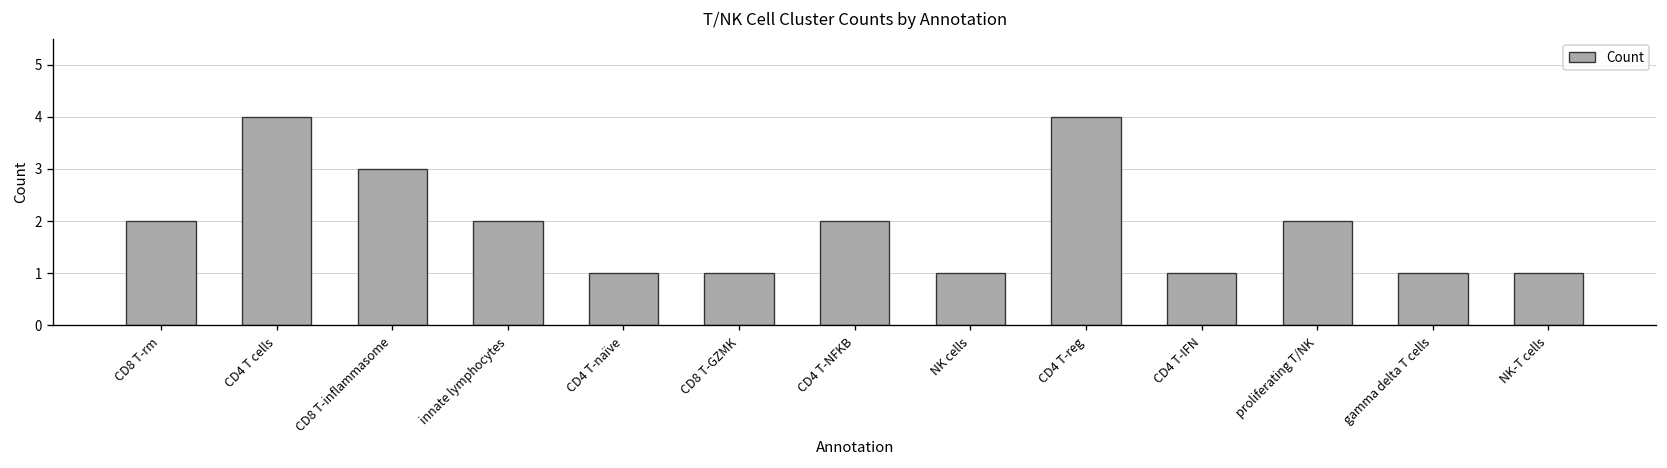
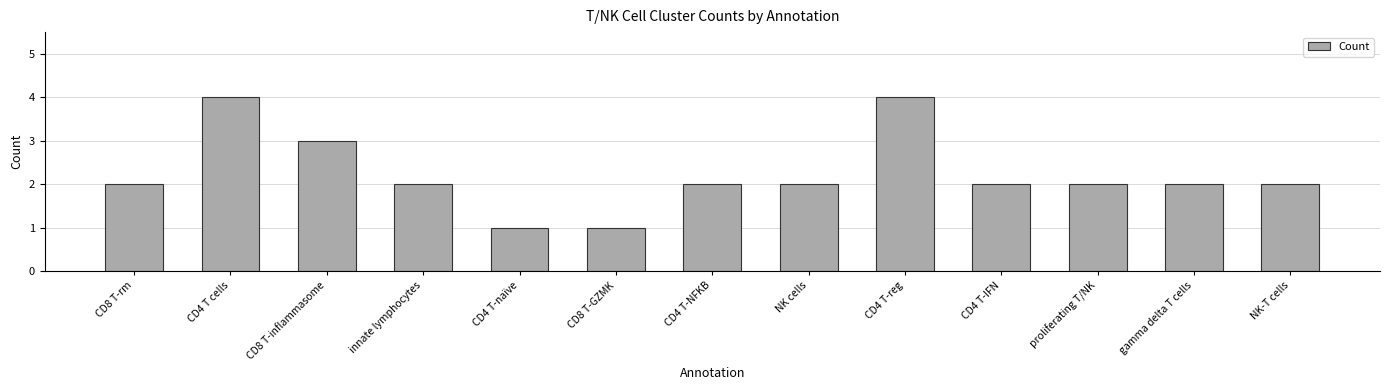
  {
    "CD8 T-rm": 2,
    "CD4 T cells": 4,
    "CD8 T-inflammasome": 3,
    "innate lymphocytes": 2,
    "CD4 T-naïve": 1,
    "CD8 T-GZMK": 1,
    "CD4 T-NFKB": 2,
-   "NK cells": 1,
+   "NK cells": 2,
    "CD4 T-reg": 4,
-   "CD4 T-IFN": 1,
+   "CD4 T-IFN": 2,
    "proliferating T/NK": 2,
-   "gamma delta T cells": 1,
-   "NK-T cells": 1
+   "gamma delta T cells": 2,
+   "NK-T cells": 2
  }
